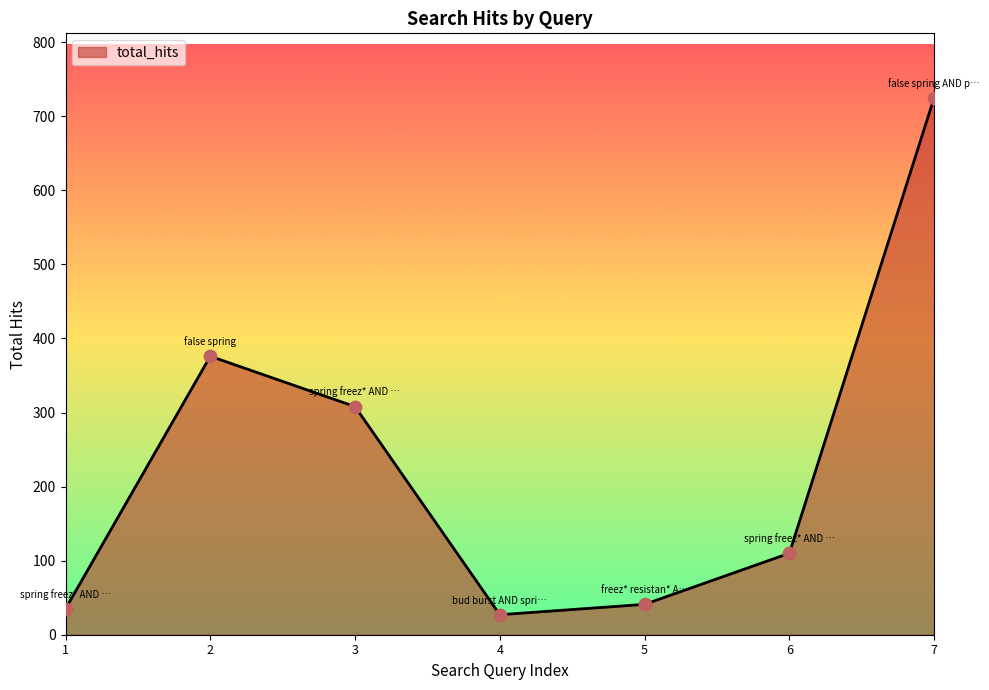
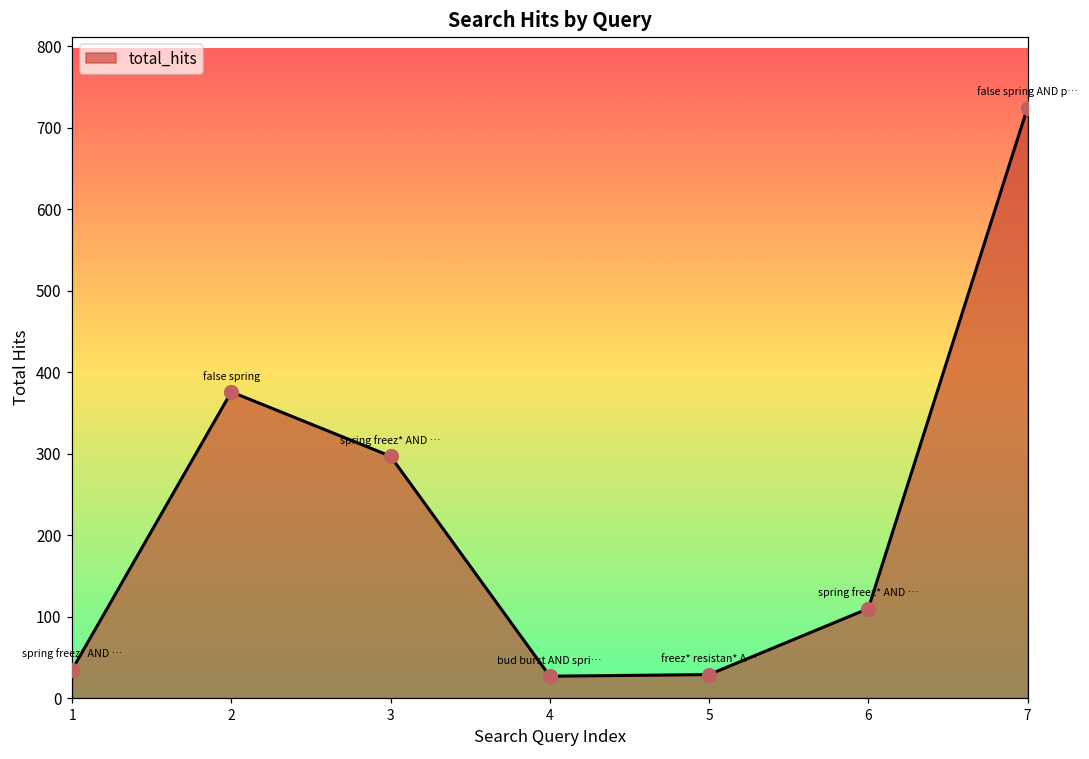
  {
    "1": 40,
    "2": 380,
-   "3": 310,
+   "3": 300,
    "4": 30,
-   "5": 40,
+   "5": 30,
    "6": 110,
    "7": 730
  }
